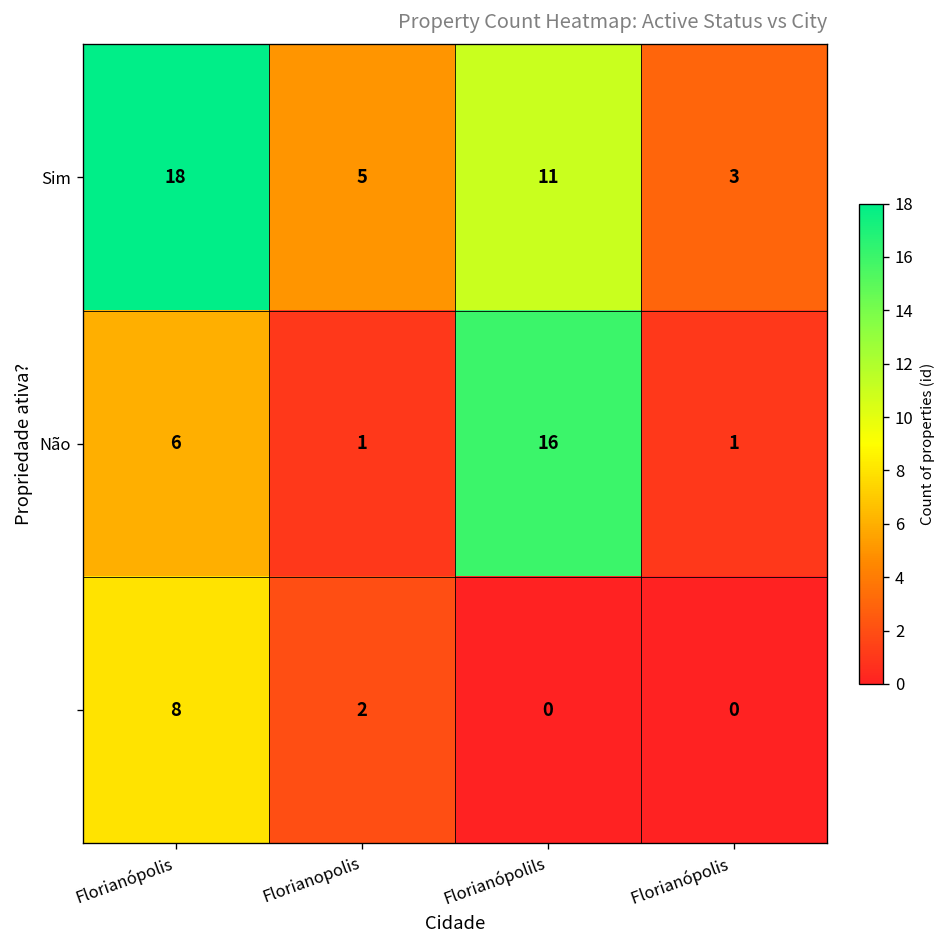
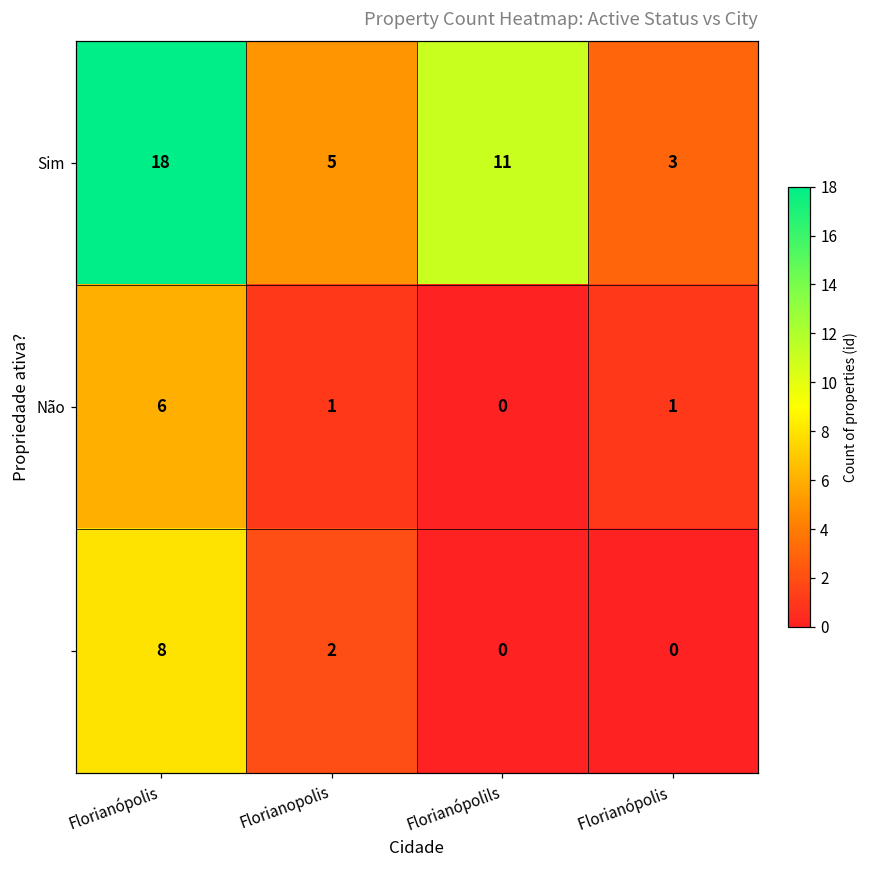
  {
    "Sim": {
      "Florianopolis": 5,
      "Florianópolils": 11
    },
    "Não": {
      "Florianopolis": 1,
-     "Florianópolils": 16
+     "Florianópolils": 0
    }
  }
